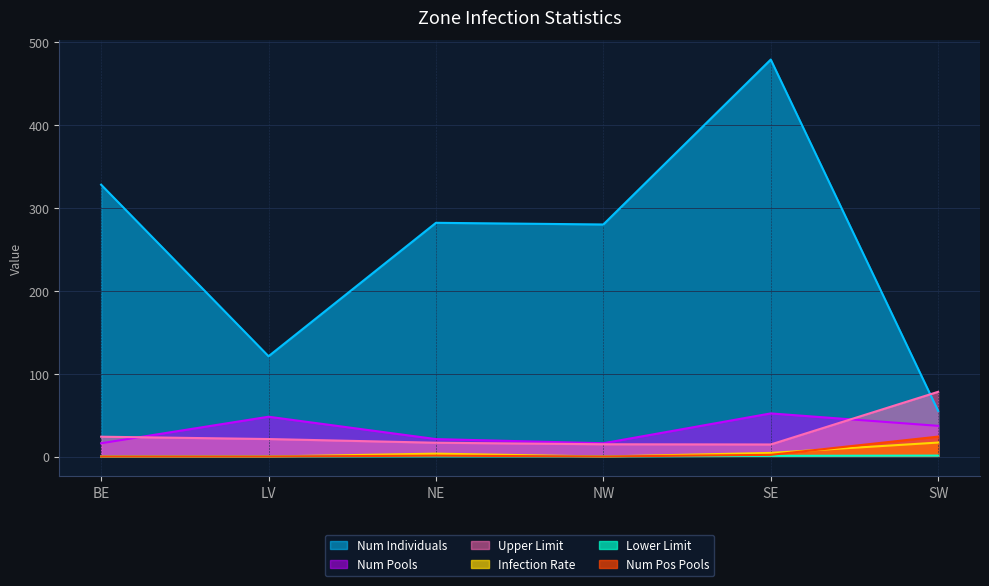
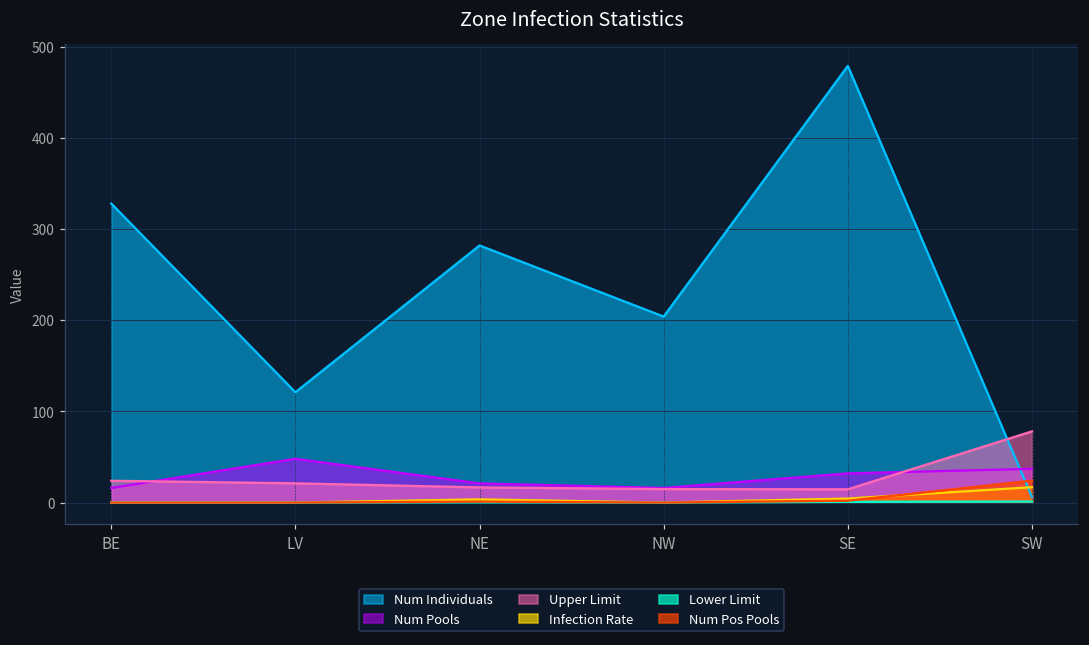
  {
    "Num Individuals": {
      "BE": 330,
      "LV": 120,
      "NE": 280,
-     "NW": 280,
+     "NW": 200,
      "SE": 480,
-     "SW": 60
+     "SW": 10
    },
    "Num Pools": {
      "BE": 20,
      "LV": 50,
      "NE": 20,
-     "SE": 50,
+     "SE": 30,
      "SW": 40
    },
    "Upper Limit": {
      "BE": 20,
      "LV": 20,
      "NE": 20,
      "SE": 10,
      "SW": 80
    },
    "Infection Rate": {
      "SW": 20
    },
    "Lower Limit": {
      "SW": 0
    },
    "Num Pos Pools": {
      "SW": 20
    }
  }
